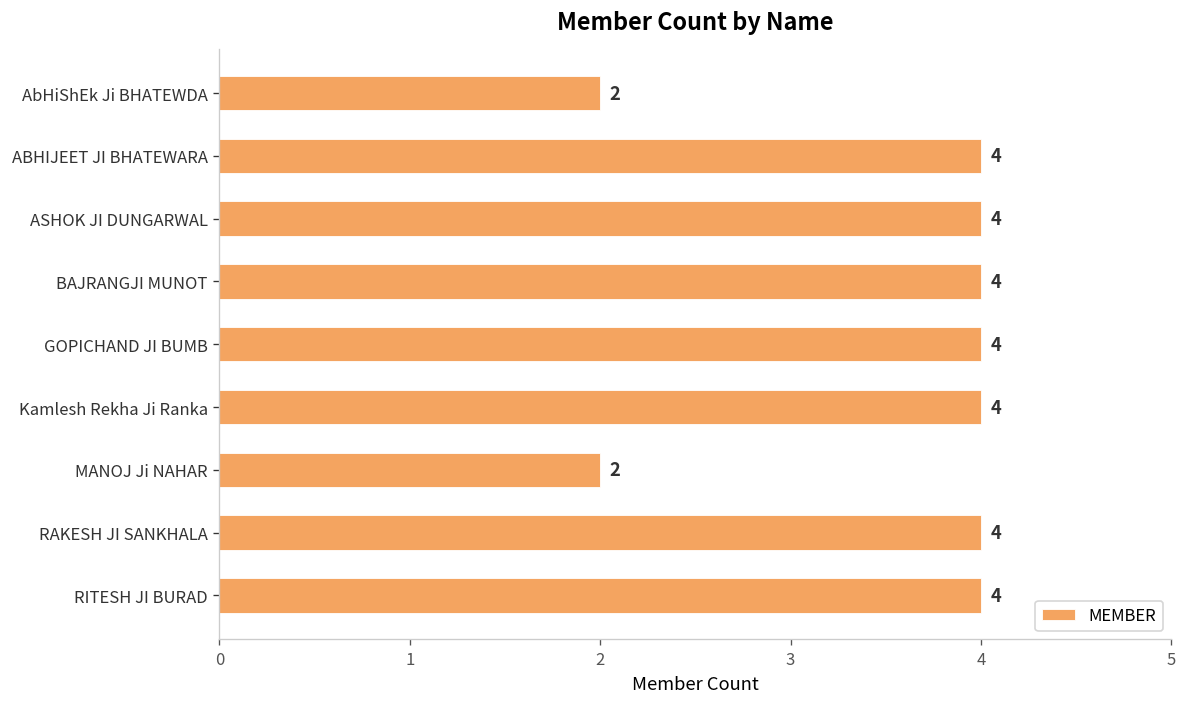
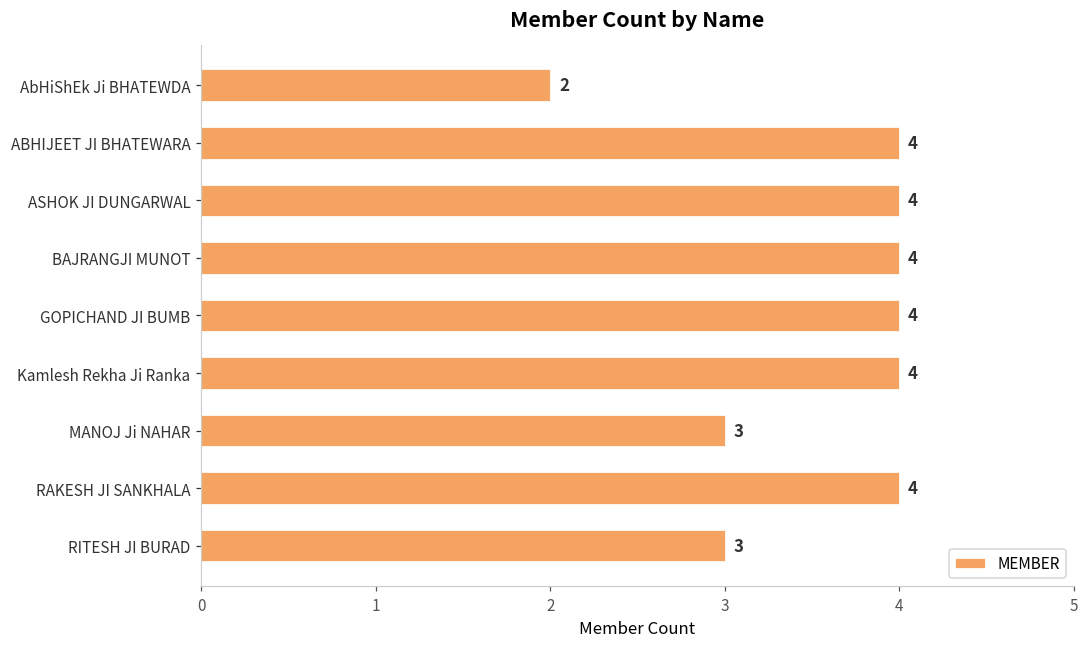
  {
    "AbHiShEk Ji BHATEWDA": 2,
    "ABHIJEET JI BHATEWARA": 4,
    "ASHOK JI DUNGARWAL": 4,
    "BAJRANGJI MUNOT": 4,
    "GOPICHAND JI BUMB": 4,
    "Kamlesh Rekha Ji Ranka": 4,
-   "MANOJ Ji NAHAR": 2,
+   "MANOJ Ji NAHAR": 3,
    "RAKESH JI SANKHALA": 4,
-   "RITESH JI BURAD": 4
+   "RITESH JI BURAD": 3
  }
